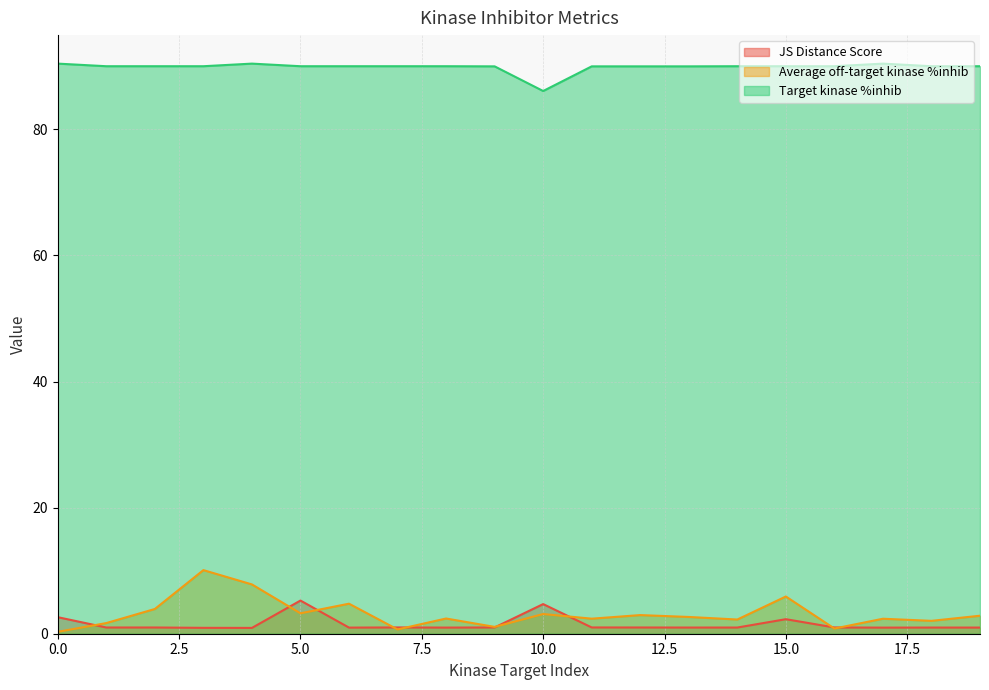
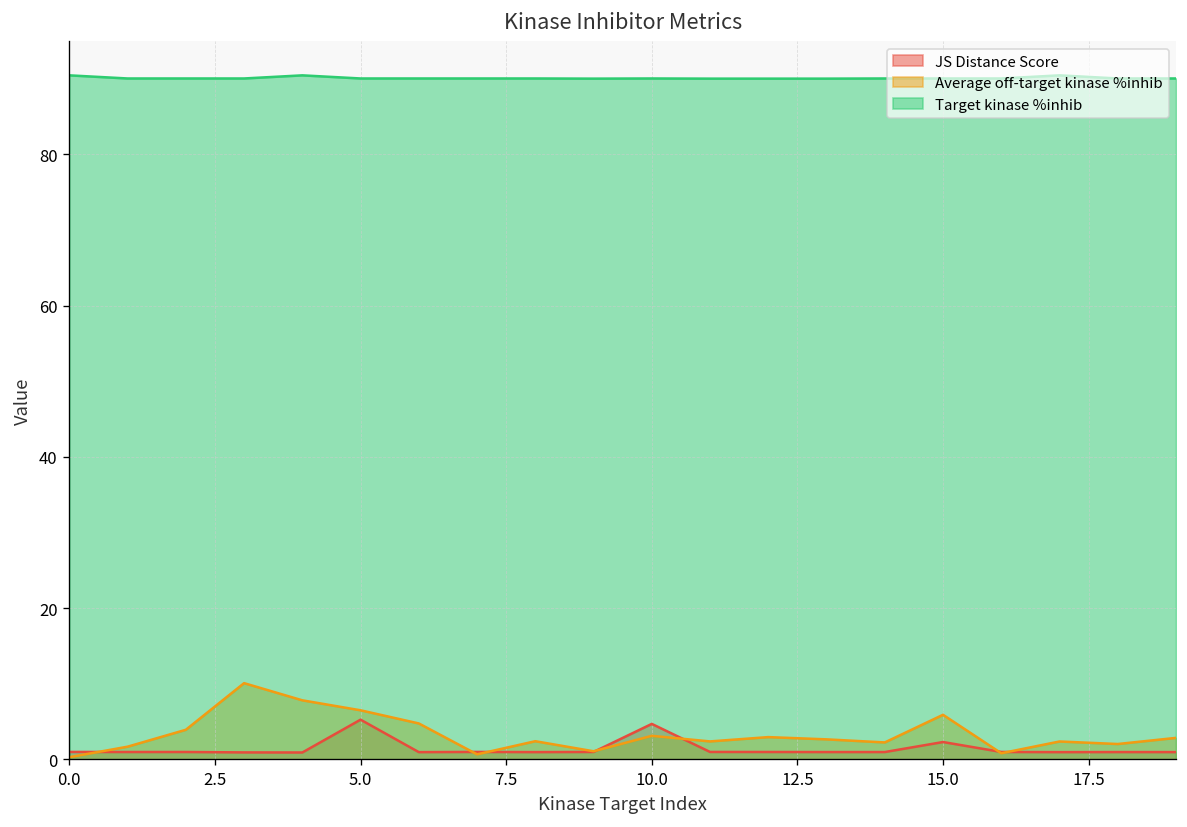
  {
    "JS Distance Score": {
-     "0.0": 3,
+     "0.0": 1,
      "5.0": 5,
      "10.0": 5,
      "15.0": 2
    },
    "Average off-target kinase %inhib": {
      "0.0": 0,
-     "5.0": 3,
+     "5.0": 7,
      "10.0": 3,
      "15.0": 6
    },
    "Target kinase %inhib": {
      "0.0": 90,
      "5.0": 90,
-     "10.0": 86
+     "10.0": 90
    }
  }
